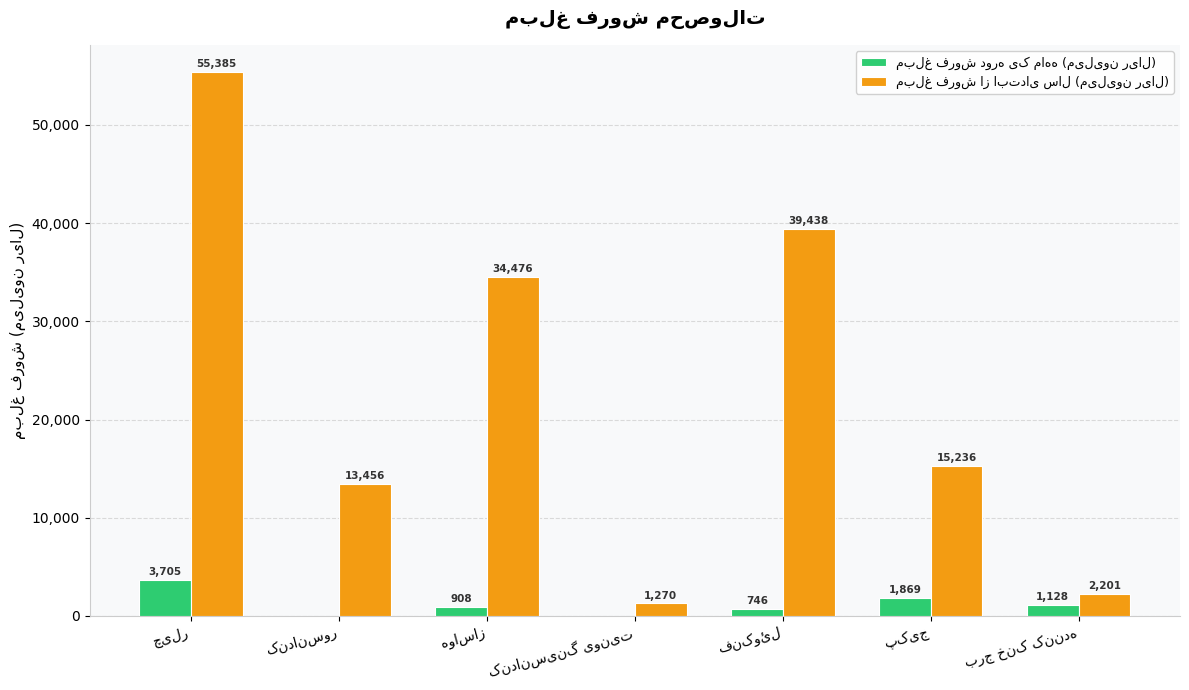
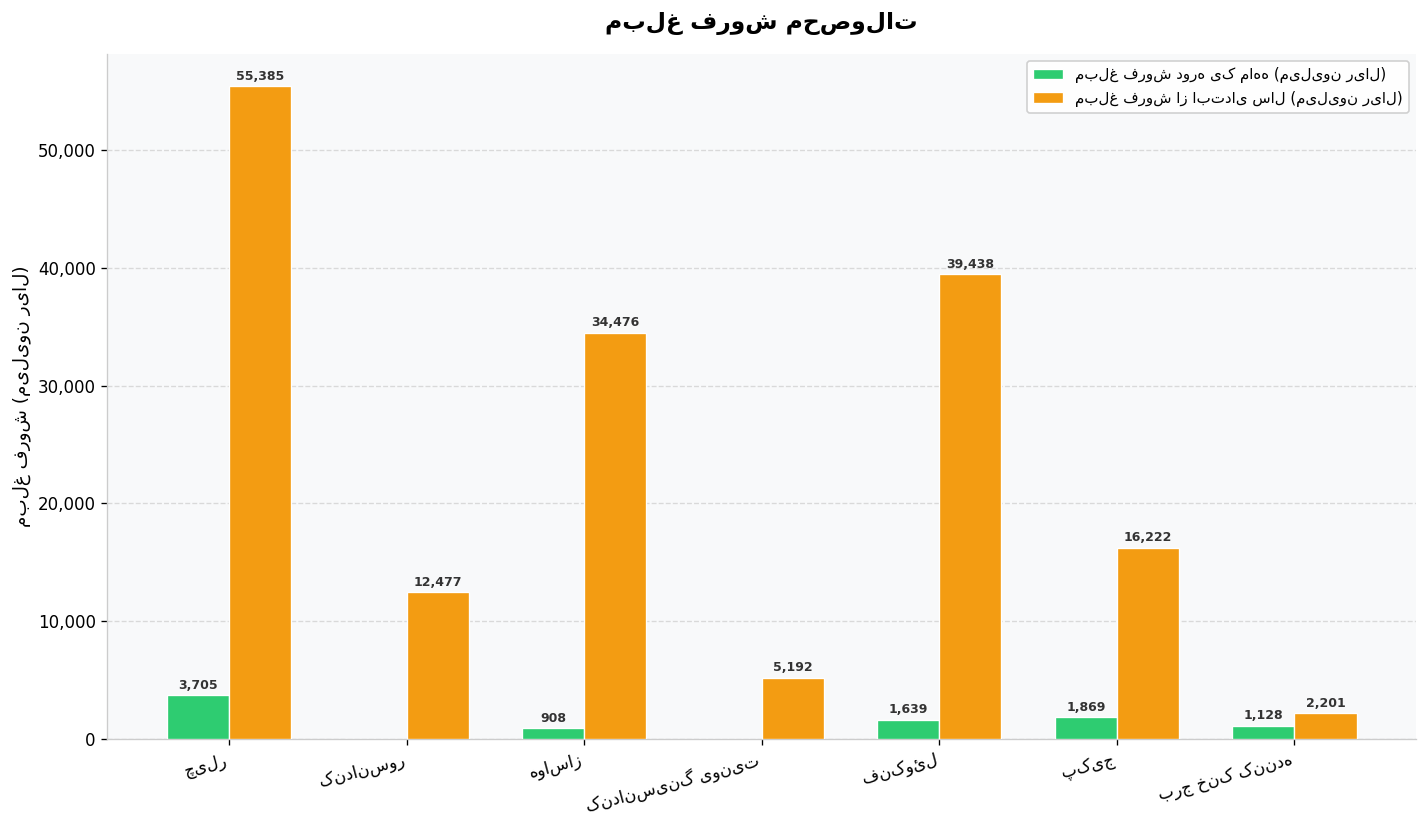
  {
    "مبلغ فروش دوره یک ماهه (میلیون ریال)": {
      "چیلر": "3,705",
      "هواساز": "908",
-     "فنکوئل": "746",
+     "فنکوئل": "1,639",
      "پکیج": "1,869",
      "برج خنک کننده": "1,128"
    },
    "مبلغ فروش از ابتدای سال (میلیون ریال)": {
      "چیلر": "55,385",
-     "کندانسور": "13,456",
+     "کندانسور": "12,477",
      "هواساز": "34,476",
-     "کندانسینگ یونیت": "1,270",
+     "کندانسینگ یونیت": "5,192",
      "فنکوئل": "39,438",
-     "پکیج": "15,236",
+     "پکیج": "16,222",
      "برج خنک کننده": "2,201"
    }
  }
